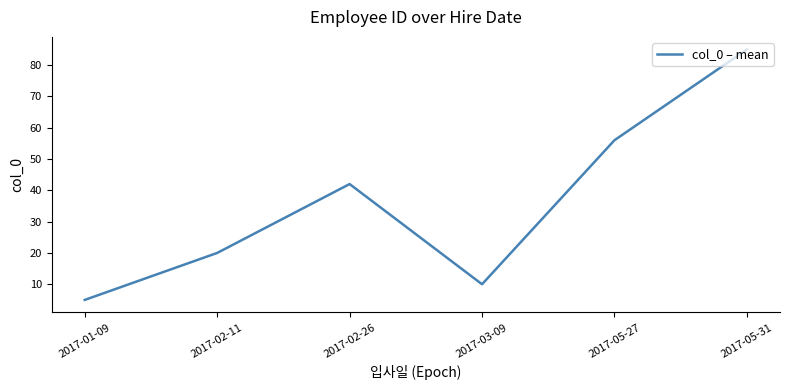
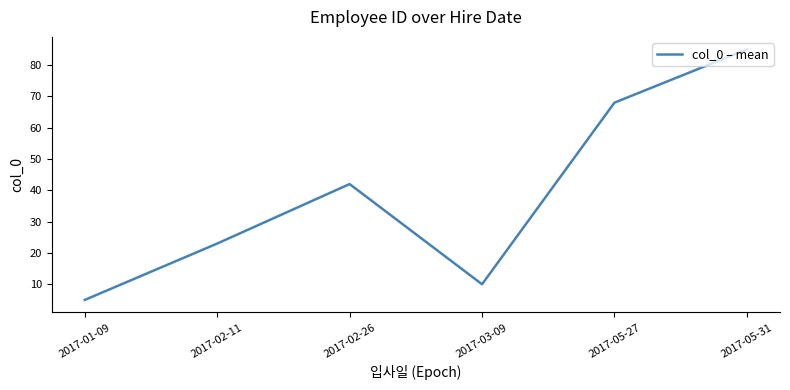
  {
    "2017-01-09": 5,
-   "2017-02-11": 20,
+   "2017-02-11": 23,
    "2017-02-26": 42,
    "2017-03-09": 10,
-   "2017-05-27": 56
+   "2017-05-27": 68
  }
